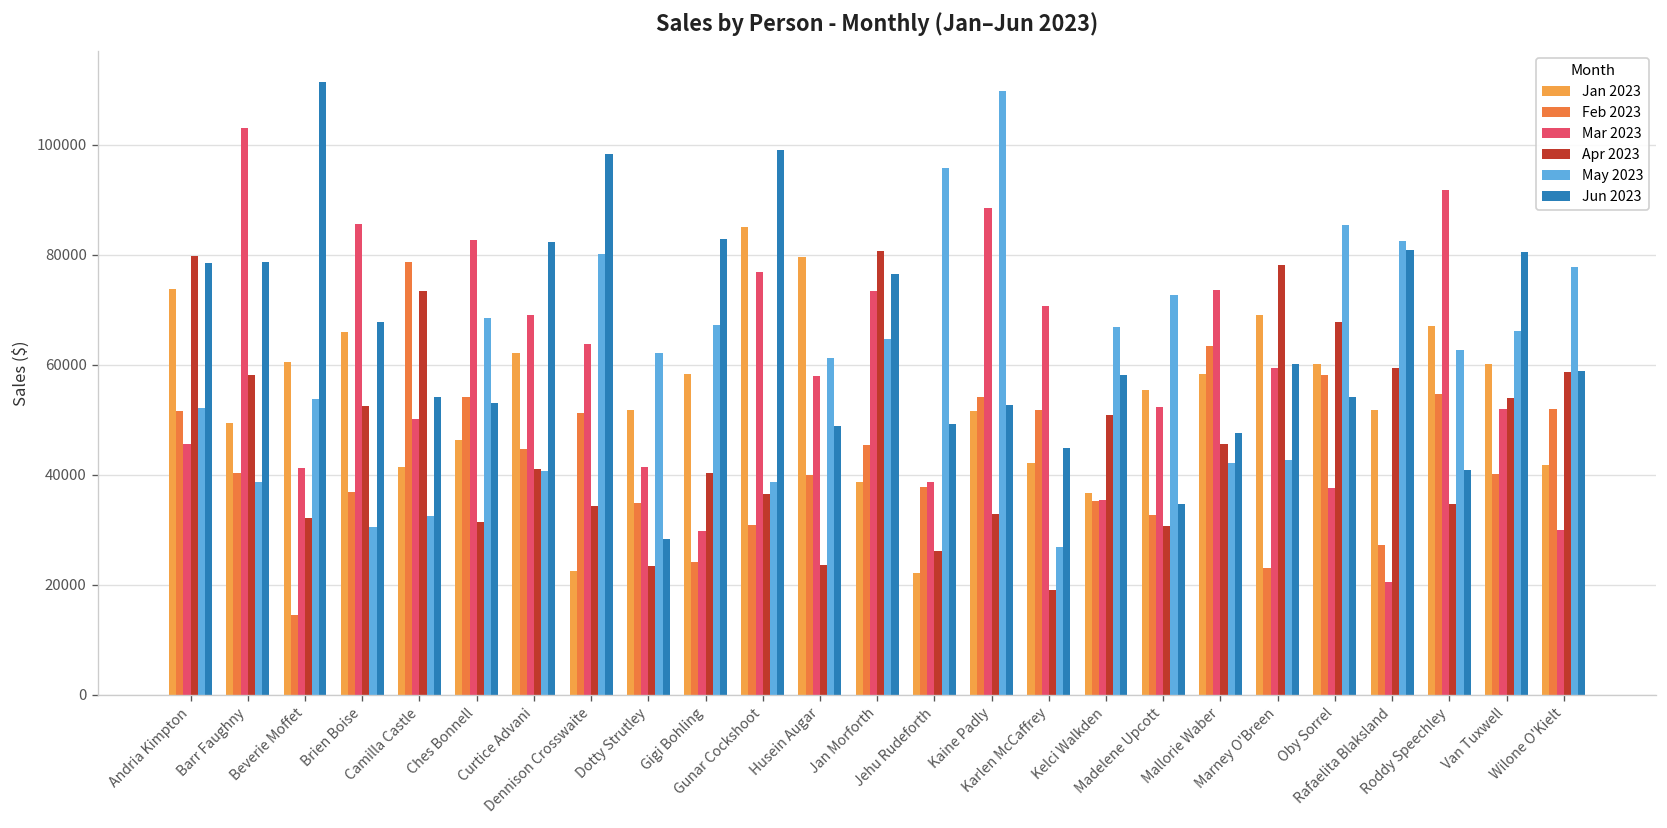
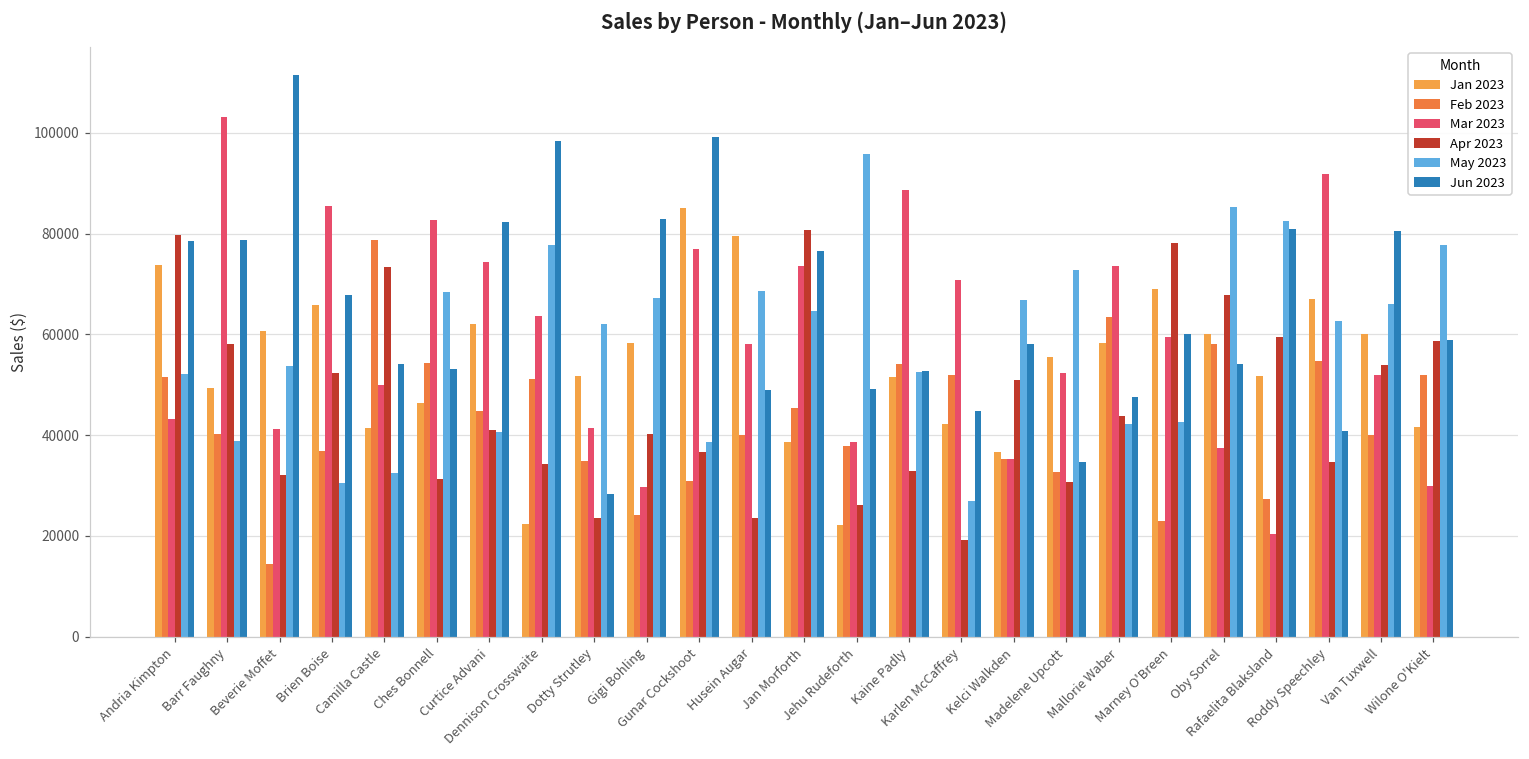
  {
    "Mar 2023": {
-     "Andria Kimpton": 46000,
+     "Andria Kimpton": 43000,
      "Barr Faughny": 103000,
      "Beverie Moffet": 41000,
      "Brien Boise": 86000,
      "Camilla Castle": 50000,
      "Ches Bonnell": 83000,
-     "Curtice Advani": 69000,
+     "Curtice Advani": 74000,
      "Dennison Crosswaite": 64000,
      "Dotty Strutley": 41000,
      "Gigi Bohling": 30000,
      "Gunar Cockshoot": 77000,
      "Husein Augar": 58000,
      "Jan Morforth": 74000,
      "Jehu Rudeforth": 39000,
      "Kaine Padly": 89000,
      "Karlen McCaffrey": 71000,
      "Kelci Walkden": 35000,
      "Madelene Upcott": 52000,
      "Mallorie Waber": 74000,
      "Marney O'Breen": 59000,
      "Oby Sorrel": 38000,
      "Rafaelita Blaksland": 20000,
      "Roddy Speechley": 92000,
      "Van Tuxwell": 52000,
      "Wilone O'Kielt": 30000
    },
    "Apr 2023": {
      "Andria Kimpton": 80000,
      "Barr Faughny": 58000,
      "Beverie Moffet": 32000,
      "Brien Boise": 52000,
      "Camilla Castle": 73000,
      "Ches Bonnell": 31000,
      "Curtice Advani": 41000,
      "Dennison Crosswaite": 34000,
      "Dotty Strutley": 23000,
      "Gigi Bohling": 40000,
      "Gunar Cockshoot": 37000,
      "Husein Augar": 24000,
      "Jan Morforth": 81000,
      "Jehu Rudeforth": 26000,
      "Kaine Padly": 33000,
      "Karlen McCaffrey": 19000,
      "Kelci Walkden": 51000,
      "Madelene Upcott": 31000,
-     "Mallorie Waber": 46000,
+     "Mallorie Waber": 44000,
      "Marney O'Breen": 78000,
      "Oby Sorrel": 68000,
      "Rafaelita Blaksland": 59000,
      "Roddy Speechley": 35000,
      "Van Tuxwell": 54000,
      "Wilone O'Kielt": 59000
    },
    "May 2023": {
      "Andria Kimpton": 52000,
      "Barr Faughny": 39000,
      "Beverie Moffet": 54000,
      "Brien Boise": 31000,
      "Camilla Castle": 33000,
      "Ches Bonnell": 68000,
      "Curtice Advani": 41000,
-     "Dennison Crosswaite": 80000,
+     "Dennison Crosswaite": 78000,
      "Dotty Strutley": 62000,
      "Gigi Bohling": 67000,
      "Gunar Cockshoot": 39000,
-     "Husein Augar": 61000,
+     "Husein Augar": 69000,
      "Jan Morforth": 65000,
      "Jehu Rudeforth": 96000,
-     "Kaine Padly": 110000,
+     "Kaine Padly": 53000,
      "Karlen McCaffrey": 27000,
      "Kelci Walkden": 67000,
      "Madelene Upcott": 73000,
      "Mallorie Waber": 42000,
      "Marney O'Breen": 43000,
      "Oby Sorrel": 85000,
      "Rafaelita Blaksland": 82000,
      "Roddy Speechley": 63000,
      "Van Tuxwell": 66000,
      "Wilone O'Kielt": 78000
    },
    "Jun 2023": {
      "Andria Kimpton": 78000,
      "Barr Faughny": 79000,
      "Beverie Moffet": 111000,
      "Brien Boise": 68000,
      "Camilla Castle": 54000,
      "Ches Bonnell": 53000,
      "Curtice Advani": 82000,
      "Dennison Crosswaite": 98000,
      "Dotty Strutley": 28000,
      "Gigi Bohling": 83000,
      "Gunar Cockshoot": 99000,
      "Husein Augar": 49000,
      "Jan Morforth": 76000,
      "Jehu Rudeforth": 49000,
      "Kaine Padly": 53000,
      "Karlen McCaffrey": 45000,
      "Kelci Walkden": 58000,
      "Madelene Upcott": 35000,
      "Mallorie Waber": 48000,
      "Marney O'Breen": 60000,
      "Oby Sorrel": 54000,
      "Rafaelita Blaksland": 81000,
      "Roddy Speechley": 41000,
      "Van Tuxwell": 81000,
      "Wilone O'Kielt": 59000
    }
  }
